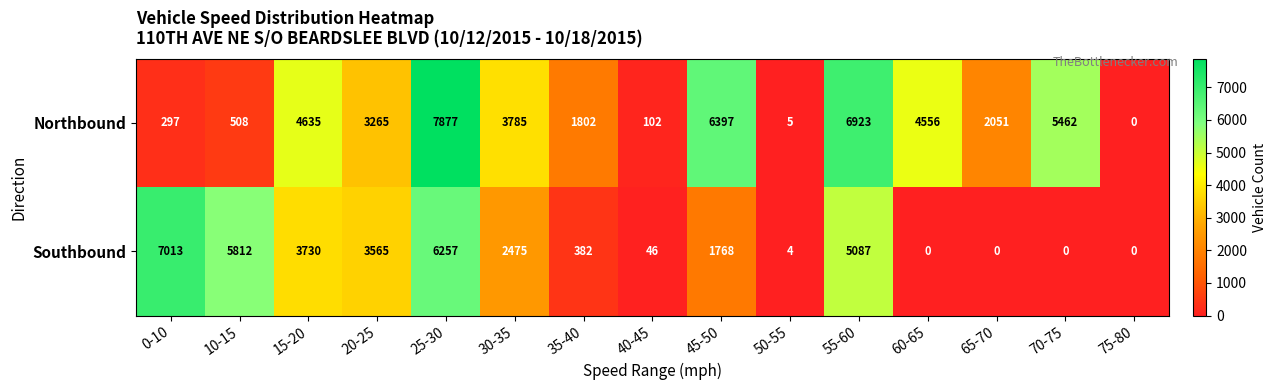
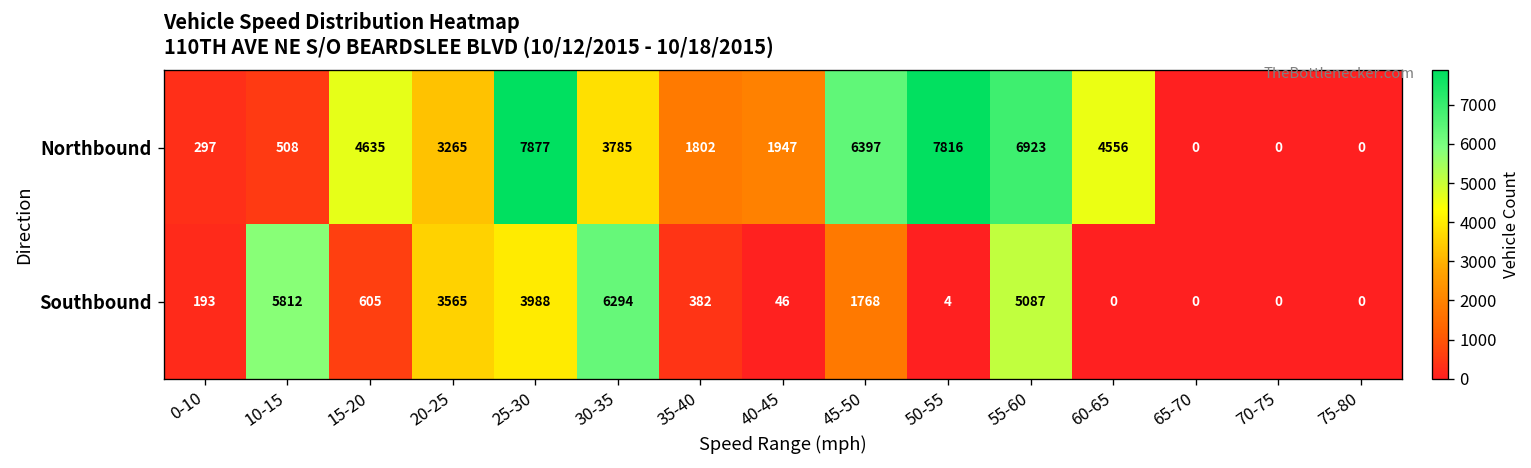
  {
    "Northbound": {
      "0-10": 297,
      "10-15": 508,
      "15-20": 4635,
      "20-25": 3265,
      "25-30": 7877,
      "30-35": 3785,
      "35-40": 1802,
-     "40-45": 102,
+     "40-45": 1947,
      "45-50": 6397,
-     "50-55": 5,
+     "50-55": 7816,
      "55-60": 6923,
      "60-65": 4556,
-     "65-70": 2051,
-     "70-75": 5462
+     "65-70": 0,
+     "70-75": 0
    },
    "Southbound": {
-     "0-10": 7013,
+     "0-10": 193,
      "10-15": 5812,
-     "15-20": 3730,
+     "15-20": 605,
      "20-25": 3565,
-     "25-30": 6257,
-     "30-35": 2475,
+     "25-30": 3988,
+     "30-35": 6294,
      "35-40": 382,
      "40-45": 46,
      "45-50": 1768,
      "50-55": 4,
      "55-60": 5087,
      "60-65": 0,
      "65-70": 0,
      "70-75": 0,
      "75-80": 0
    }
  }
